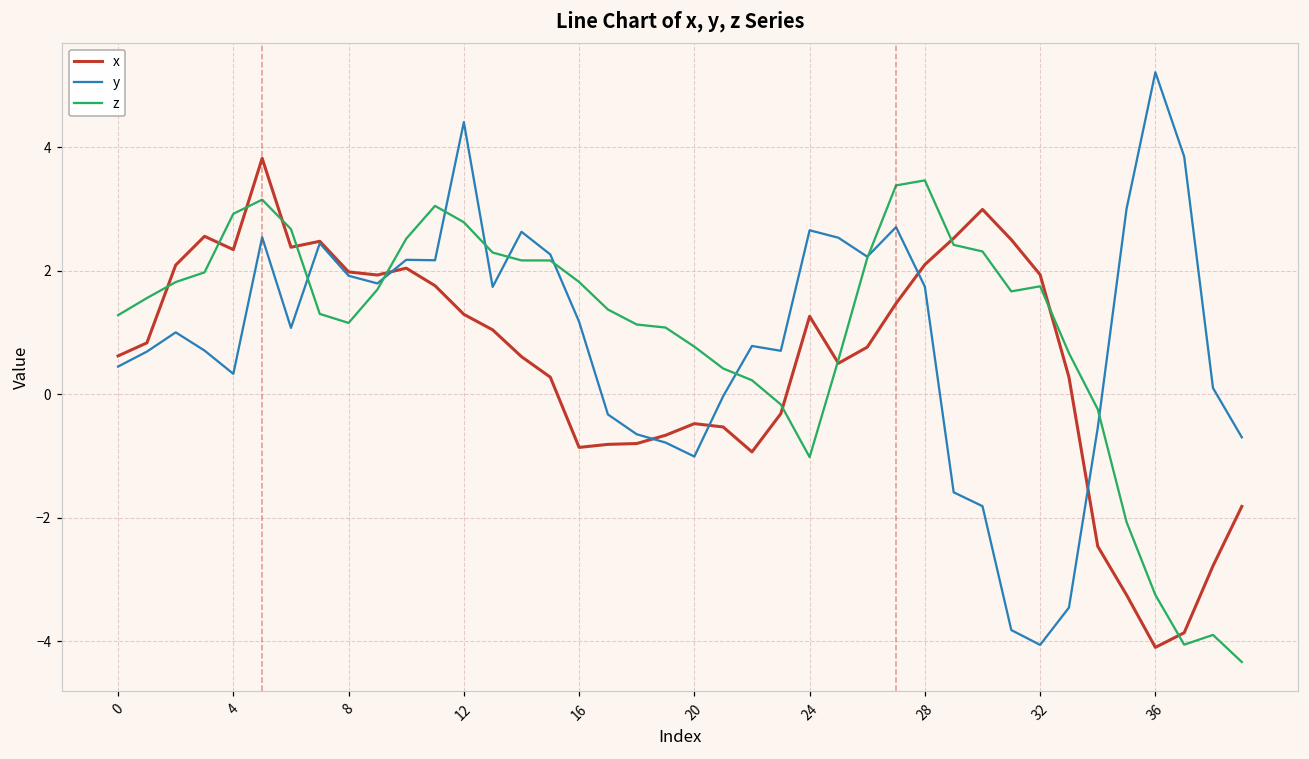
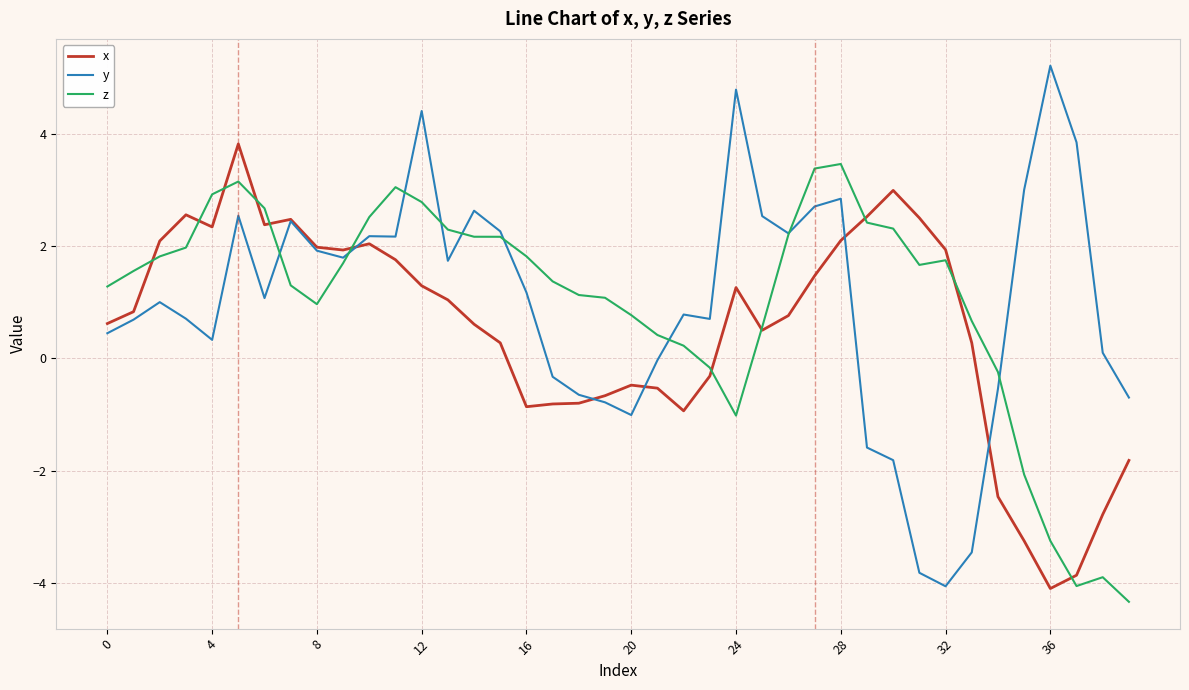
  {
    "x": {
      "0": 0.6,
      "4": 2.3,
      "8": 2.0,
      "12": 1.3,
      "16": -0.9,
      "20": -0.5,
      "24": 1.3,
      "28": 2.1,
      "32": 1.9,
      "36": -4.1
    },
    "y": {
      "0": 0.4,
      "4": 0.3,
      "8": 1.9,
      "12": 4.4,
      "16": 1.2,
      "20": -1.0,
-     "24": 2.7,
-     "28": 1.7,
+     "24": 4.8,
+     "28": 2.8,
      "32": -4.1,
      "36": 5.2
    },
    "z": {
      "0": 1.3,
      "4": 2.9,
-     "8": 1.2,
+     "8": 1.0,
      "12": 2.8,
      "16": 1.8,
      "20": 0.8,
      "24": -1.0,
      "28": 3.5,
      "32": 1.7,
      "36": -3.3
    }
  }
